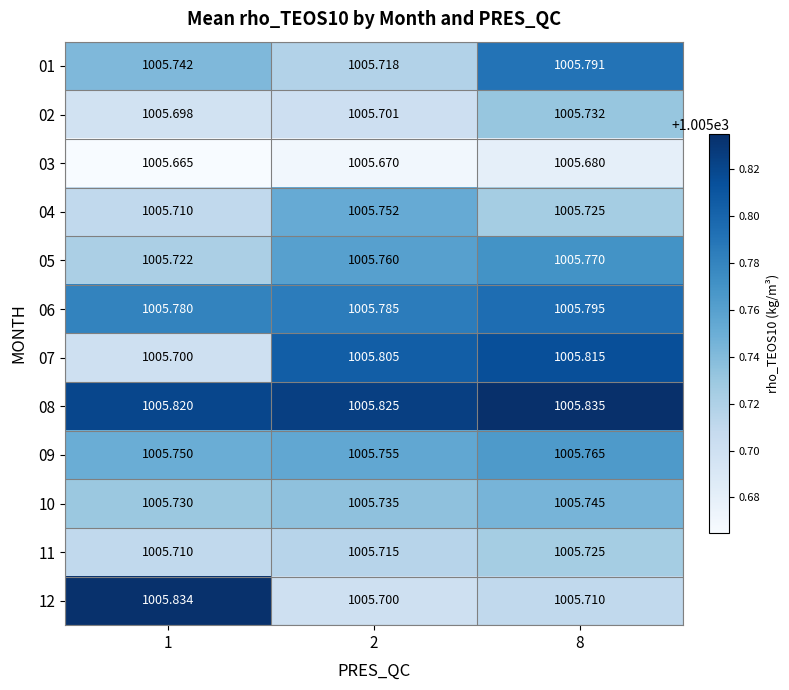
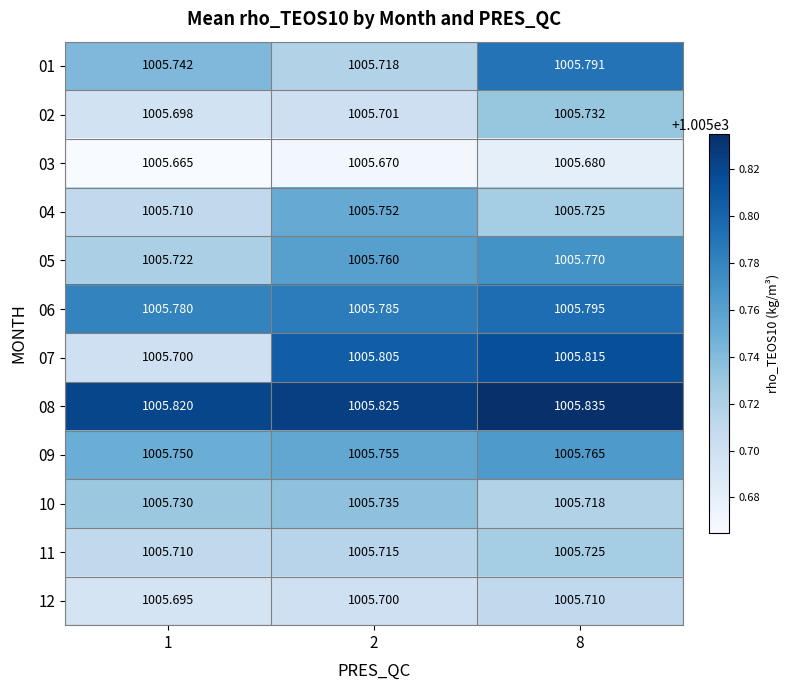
  {
    "01": {
      "1": 1005.742,
      "2": 1005.718,
      "8": 1005.791
    },
    "02": {
      "1": 1005.698,
      "2": 1005.701,
      "8": 1005.732
    },
    "03": {
      "1": 1005.665,
      "2": 1005.670,
      "8": 1005.680
    },
    "04": {
      "1": 1005.710,
      "2": 1005.752,
      "8": 1005.725
    },
    "05": {
      "1": 1005.722,
      "2": 1005.760,
      "8": 1005.770
    },
    "06": {
      "1": 1005.780,
      "2": 1005.785,
      "8": 1005.795
    },
    "07": {
      "1": 1005.700,
      "2": 1005.805,
      "8": 1005.815
    },
    "08": {
      "1": 1005.820,
      "2": 1005.825,
      "8": 1005.835
    },
    "09": {
      "1": 1005.750,
      "2": 1005.755,
      "8": 1005.765
    },
    "10": {
      "1": 1005.730,
      "2": 1005.735,
-     "8": 1005.745
+     "8": 1005.718
    },
    "11": {
      "1": 1005.710,
      "2": 1005.715,
      "8": 1005.725
    },
    "12": {
-     "1": 1005.834,
+     "1": 1005.695,
      "2": 1005.700,
      "8": 1005.710
    }
  }
